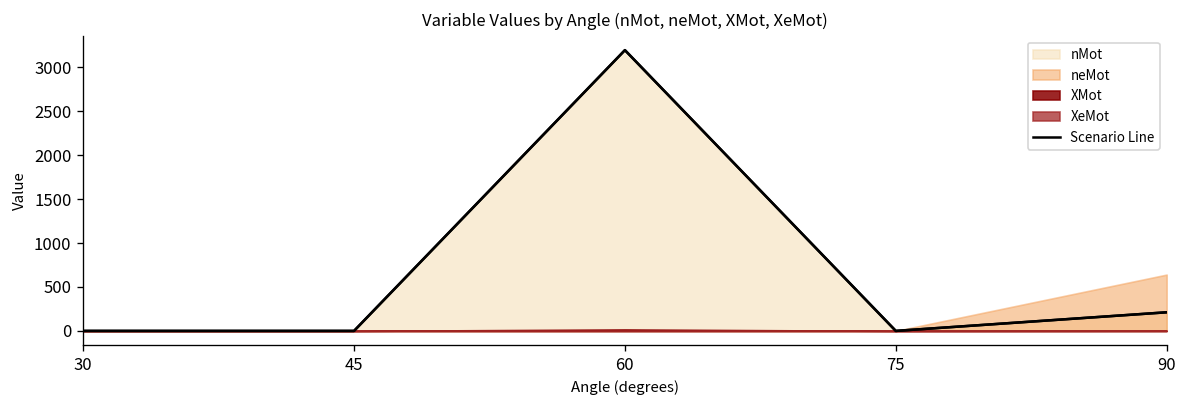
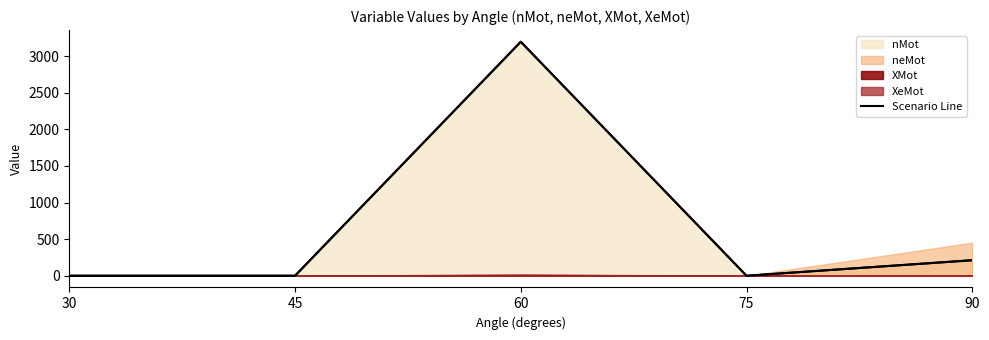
  {
    "nMot": {
      "60": 3200,
      "90": 200
    },
    "neMot": {
-     "90": 600
+     "90": 500
    }
  }
